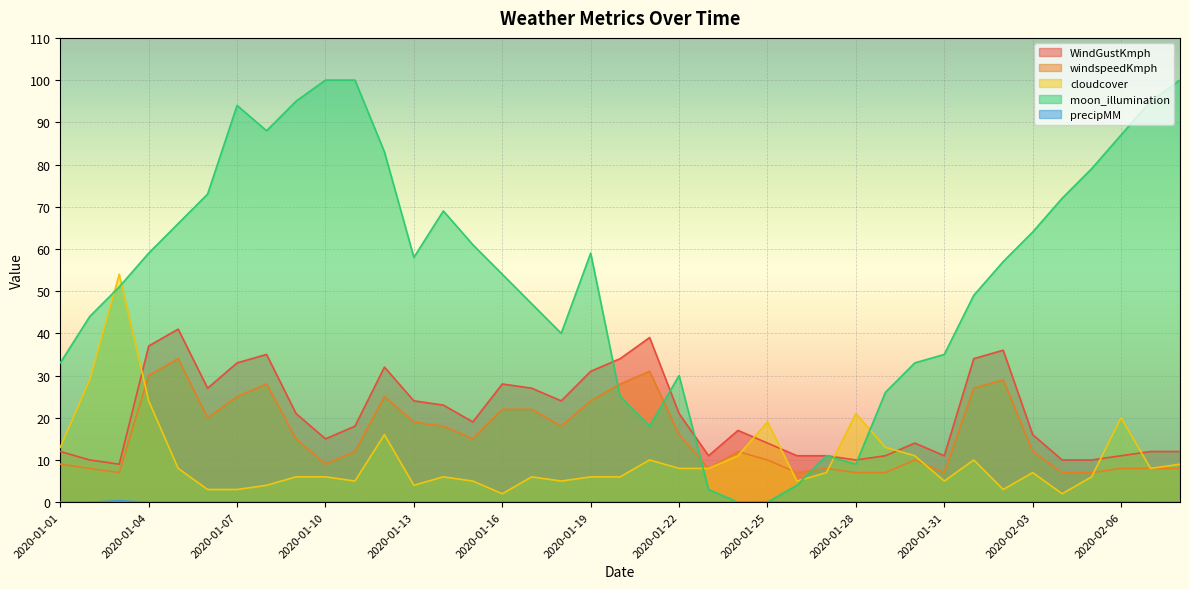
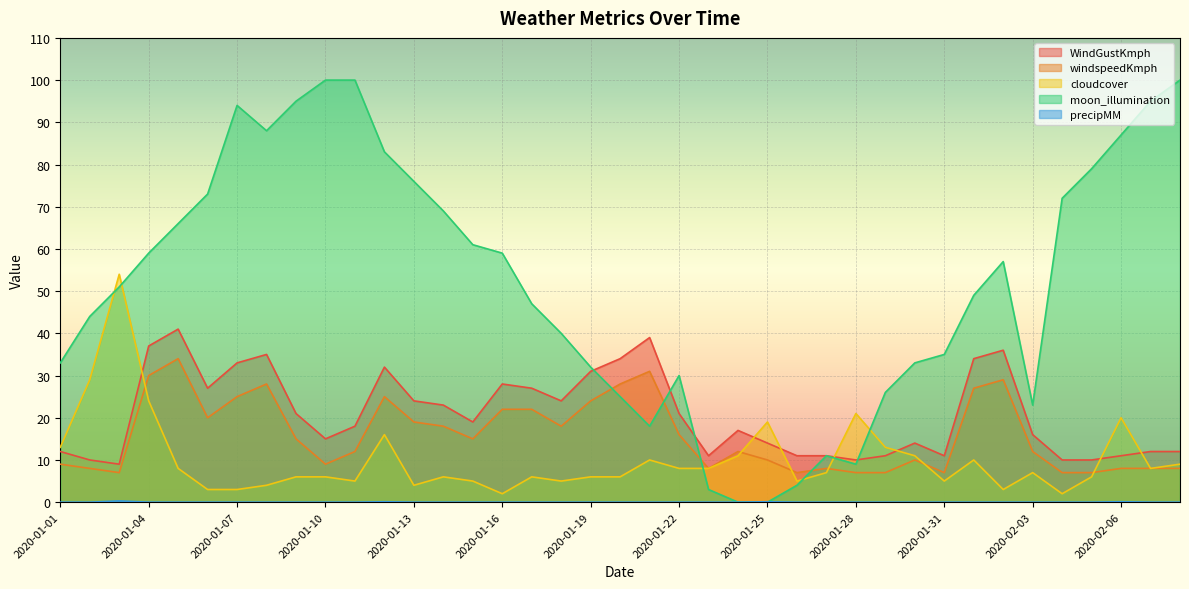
  {
    "moon_illumination": {
      "2020-01-01": 33,
      "2020-01-04": 59,
      "2020-01-07": 94,
      "2020-01-10": 100,
-     "2020-01-13": 58,
-     "2020-01-16": 54,
-     "2020-01-19": 59,
+     "2020-01-13": 76,
+     "2020-01-16": 59,
+     "2020-01-19": 32,
      "2020-01-22": 30,
      "2020-01-28": 9,
      "2020-01-31": 35,
-     "2020-02-03": 64,
+     "2020-02-03": 23,
      "2020-02-06": 87
    },
    "precipMM": {
      "2020-01-01": 0,
      "2020-01-04": 0,
      "2020-01-07": 0,
      "2020-01-10": 0,
      "2020-01-13": 0,
      "2020-01-16": 0,
      "2020-01-19": 0,
      "2020-01-22": 0,
      "2020-01-28": 0,
      "2020-01-31": 0,
      "2020-02-03": 0,
      "2020-02-06": 0
    }
  }
